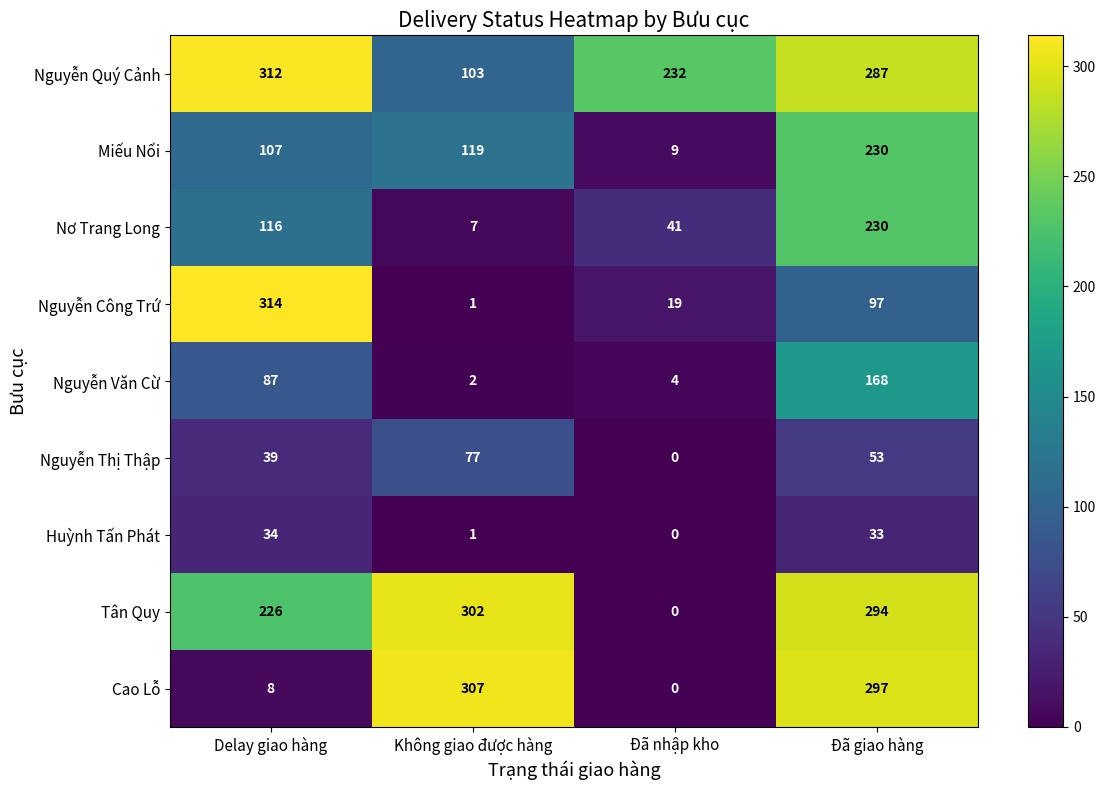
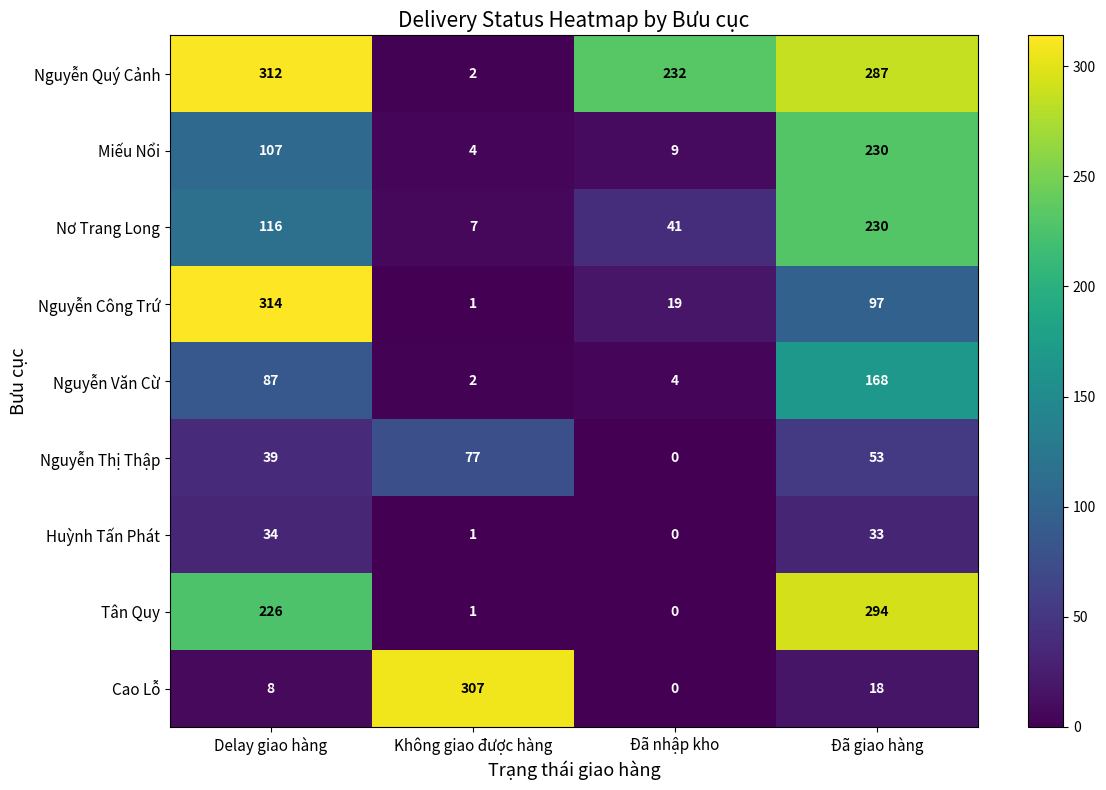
  {
    "Nguyễn Quý Cảnh": {
      "Delay giao hàng": 312,
-     "Không giao được hàng": 103,
+     "Không giao được hàng": 2,
      "Đã nhập kho": 232,
      "Đã giao hàng": 287
    },
    "Miếu Nổi": {
      "Delay giao hàng": 107,
-     "Không giao được hàng": 119,
+     "Không giao được hàng": 4,
      "Đã nhập kho": 9,
      "Đã giao hàng": 230
    },
    "Nơ Trang Long": {
      "Delay giao hàng": 116,
      "Không giao được hàng": 7,
      "Đã nhập kho": 41,
      "Đã giao hàng": 230
    },
    "Nguyễn Công Trứ": {
      "Delay giao hàng": 314,
      "Không giao được hàng": 1,
      "Đã nhập kho": 19,
      "Đã giao hàng": 97
    },
    "Nguyễn Văn Cừ": {
      "Delay giao hàng": 87,
      "Không giao được hàng": 2,
      "Đã nhập kho": 4,
      "Đã giao hàng": 168
    },
    "Nguyễn Thị Thập": {
      "Delay giao hàng": 39,
      "Không giao được hàng": 77,
      "Đã nhập kho": 0,
      "Đã giao hàng": 53
    },
    "Huỳnh Tấn Phát": {
      "Delay giao hàng": 34,
      "Không giao được hàng": 1,
      "Đã nhập kho": 0,
      "Đã giao hàng": 33
    },
    "Tân Quy": {
      "Delay giao hàng": 226,
-     "Không giao được hàng": 302,
+     "Không giao được hàng": 1,
      "Đã nhập kho": 0,
      "Đã giao hàng": 294
    },
    "Cao Lỗ": {
      "Delay giao hàng": 8,
      "Không giao được hàng": 307,
      "Đã nhập kho": 0,
-     "Đã giao hàng": 297
+     "Đã giao hàng": 18
    }
  }
